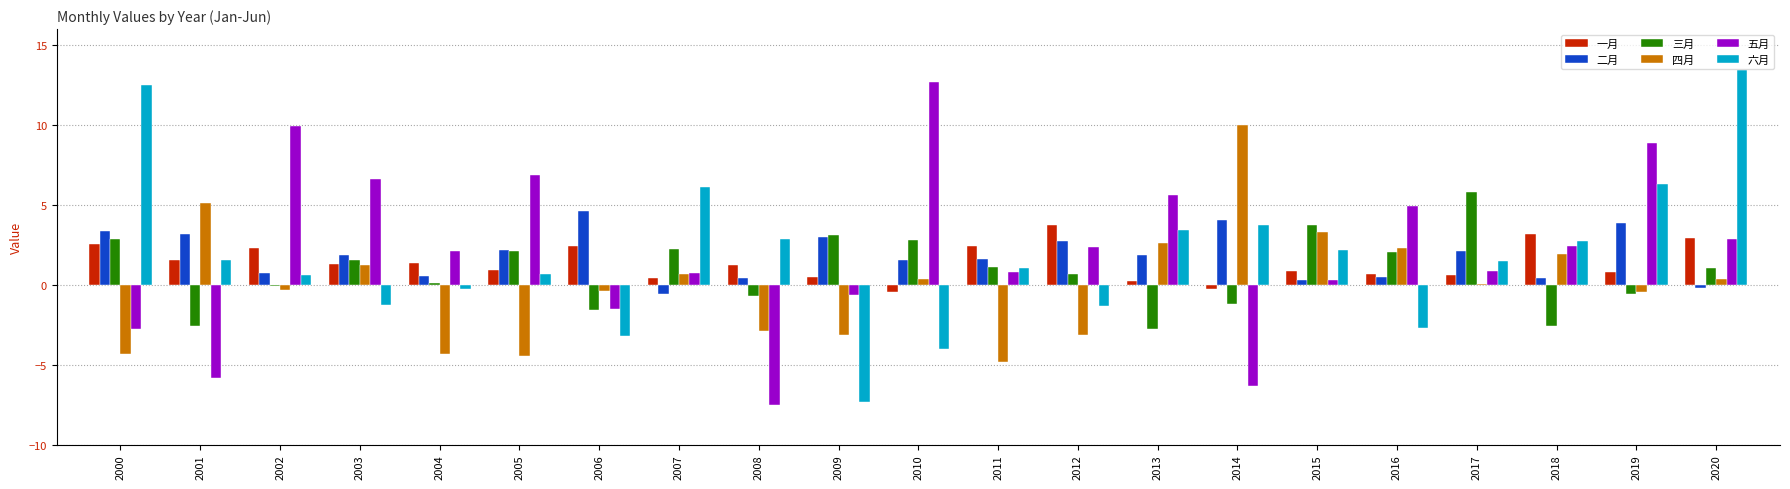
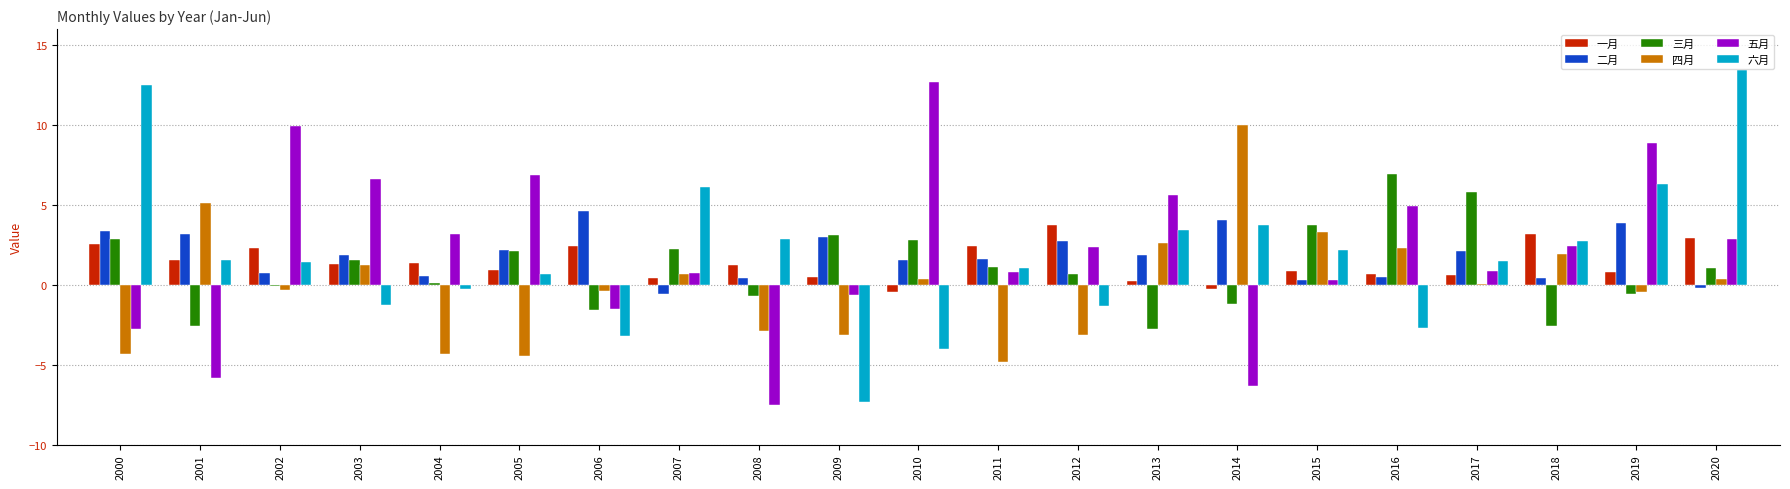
  {
    "一月": {
      "2000": 2.6,
      "2001": 1.5,
      "2002": 2.3,
      "2003": 1.3,
      "2004": 1.4,
      "2005": 0.9,
      "2006": 2.4,
      "2007": 0.4,
      "2008": 1.3,
      "2009": 0.5,
      "2010": -0.4,
      "2011": 2.4,
      "2012": 3.7,
      "2013": 0.2,
      "2014": -0.3,
      "2015": 0.8,
      "2016": 0.7,
      "2017": 0.6,
      "2018": 3.2,
      "2019": 0.8,
      "2020": 2.9
    },
    "二月": {
      "2000": 3.3,
      "2001": 3.2,
      "2002": 0.7,
      "2003": 1.9,
      "2004": 0.5,
      "2005": 2.2,
      "2006": 4.6,
      "2007": -0.6,
      "2008": 0.4,
      "2009": 3.0,
      "2010": 1.6,
      "2011": 1.6,
      "2012": 2.8,
      "2013": 1.9,
      "2014": 4.1,
      "2015": 0.3,
      "2016": 0.5,
      "2017": 2.1,
      "2018": 0.4,
      "2019": 3.8,
      "2020": -0.2
    },
    "三月": {
      "2000": 2.9,
      "2001": -2.6,
      "2003": 1.5,
      "2005": 2.1,
      "2006": -1.6,
      "2007": 2.3,
      "2008": -0.7,
      "2009": 3.1,
      "2010": 2.8,
      "2011": 1.1,
      "2012": 0.6,
      "2013": -2.7,
      "2014": -1.2,
      "2015": 3.8,
-     "2016": 2.1,
+     "2016": 6.9,
      "2017": 5.8,
      "2018": -2.6,
      "2019": -0.6,
      "2020": 1.0
    },
    "四月": {
      "2000": -4.3,
      "2001": 5.1,
      "2002": -0.3,
      "2003": 1.2,
      "2004": -4.3,
      "2005": -4.4,
      "2006": -0.4,
      "2007": 0.6,
      "2008": -2.9,
      "2009": -3.2,
      "2010": 0.4,
      "2011": -4.8,
      "2012": -3.1,
      "2013": 2.6,
      "2014": 10.0,
      "2015": 3.3,
      "2016": 2.3,
      "2018": 1.9,
      "2019": -0.4,
      "2020": 0.3
    },
    "五月": {
      "2000": -2.8,
      "2001": -5.8,
      "2002": 9.9,
      "2003": 6.6,
-     "2004": 2.1,
+     "2004": 3.2,
      "2005": 6.9,
      "2006": -1.5,
      "2007": 0.7,
      "2008": -7.5,
      "2009": -0.7,
      "2010": 12.7,
      "2011": 0.8,
      "2012": 2.4,
      "2013": 5.6,
      "2014": -6.3,
      "2015": 0.3,
      "2016": 4.9,
      "2017": 0.9,
      "2018": 2.4,
      "2019": 8.9,
      "2020": 2.9
    },
    "六月": {
      "2000": 12.5,
      "2001": 1.6,
-     "2002": 0.6,
+     "2002": 1.4,
      "2003": -1.3,
      "2004": -0.3,
      "2005": 0.7,
      "2006": -3.2,
      "2007": 6.1,
      "2008": 2.8,
      "2009": -7.4,
      "2010": -4.0,
      "2011": 1.1,
      "2012": -1.3,
      "2013": 3.4,
      "2014": 3.7,
      "2015": 2.2,
      "2016": -2.7,
      "2017": 1.5,
      "2018": 2.8,
      "2019": 6.3,
      "2020": 13.4
    }
  }
